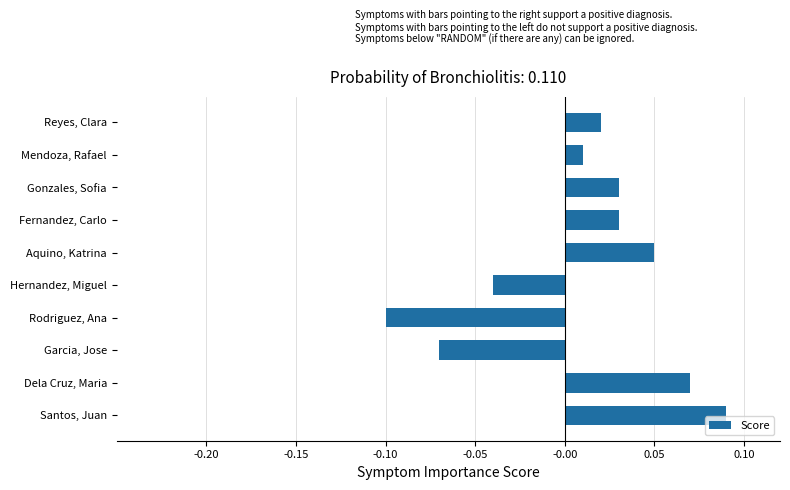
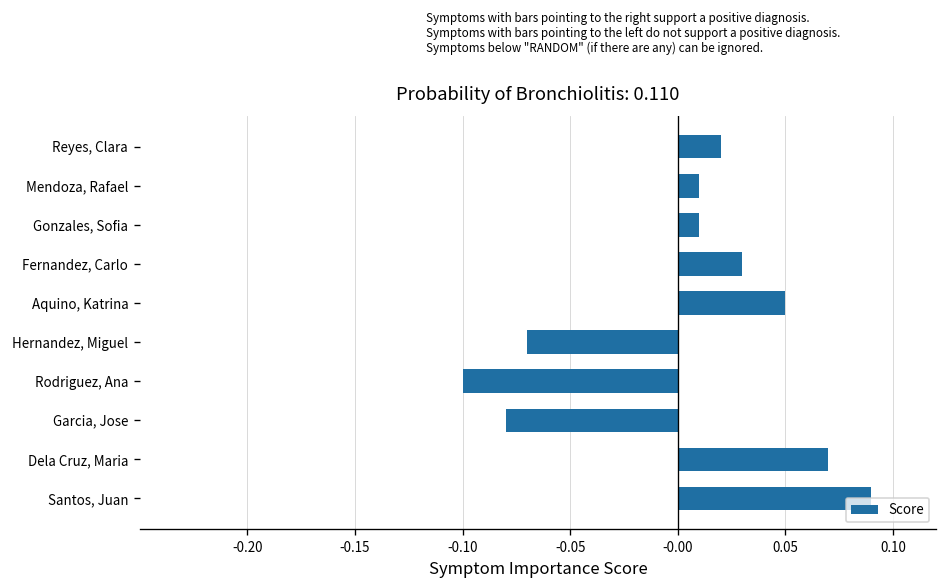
  {
    "Reyes, Clara": 0.02,
    "Mendoza, Rafael": 0.01,
-   "Gonzales, Sofia": 0.03,
+   "Gonzales, Sofia": 0.01,
    "Fernandez, Carlo": 0.03,
    "Aquino, Katrina": 0.05,
-   "Hernandez, Miguel": -0.04,
+   "Hernandez, Miguel": -0.07,
    "Rodriguez, Ana": -0.10,
-   "Garcia, Jose": -0.07,
+   "Garcia, Jose": -0.08,
    "Dela Cruz, Maria": 0.07,
    "Santos, Juan": 0.09
  }
